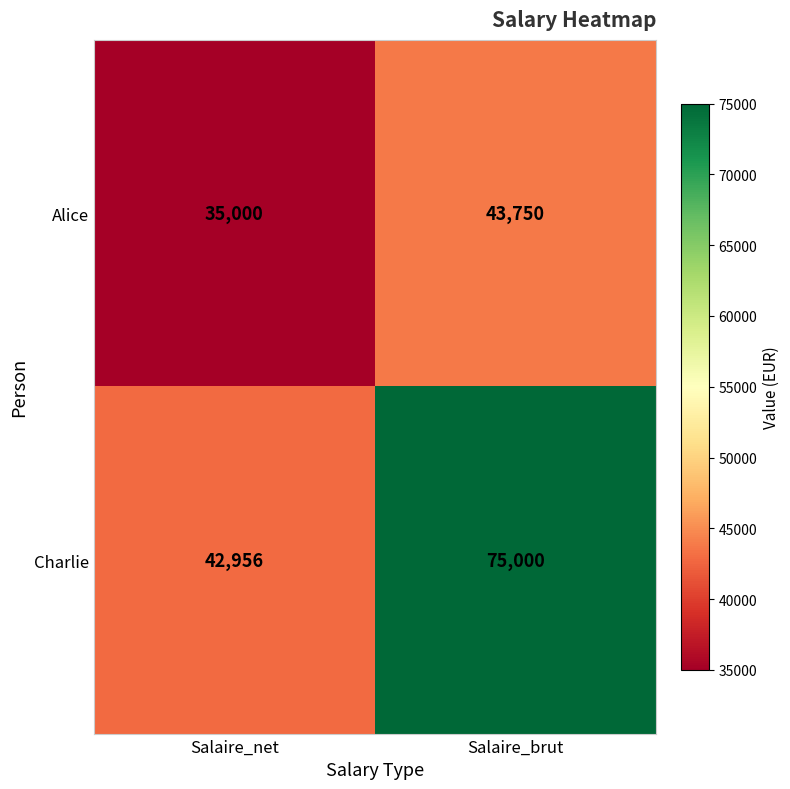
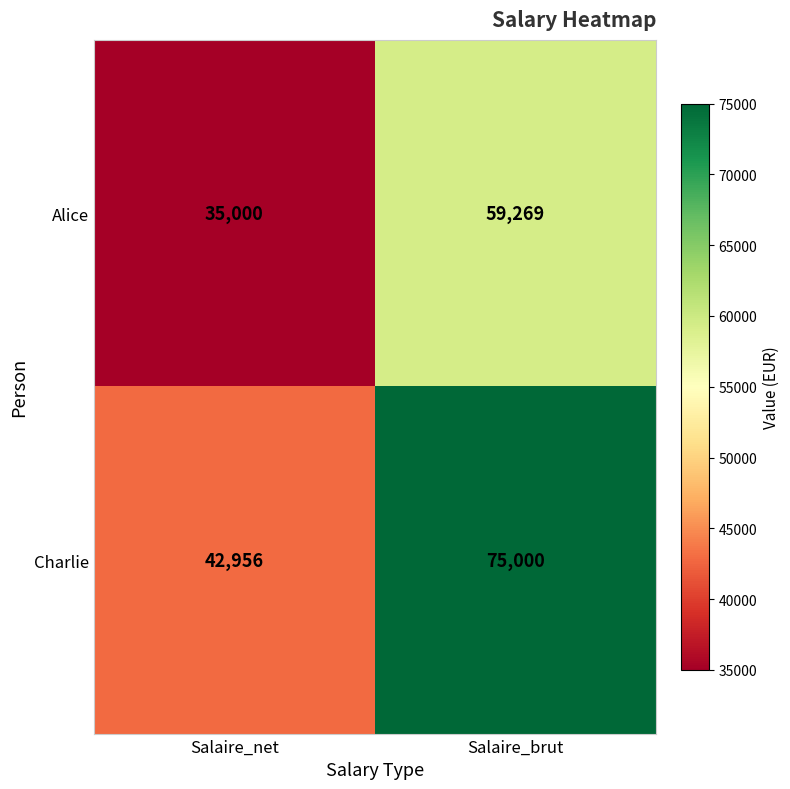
  {
    "Alice": {
      "Salaire_net": "35,000",
-     "Salaire_brut": "43,750"
+     "Salaire_brut": "59,269"
    },
    "Charlie": {
      "Salaire_net": "42,956",
      "Salaire_brut": "75,000"
    }
  }
